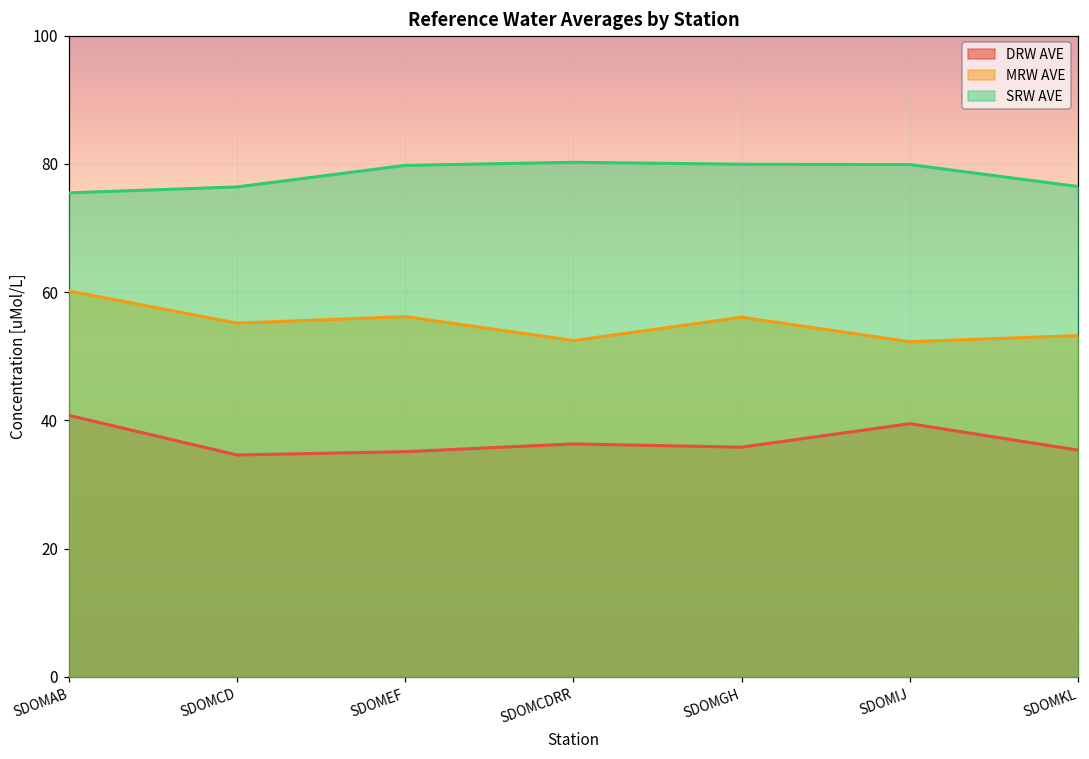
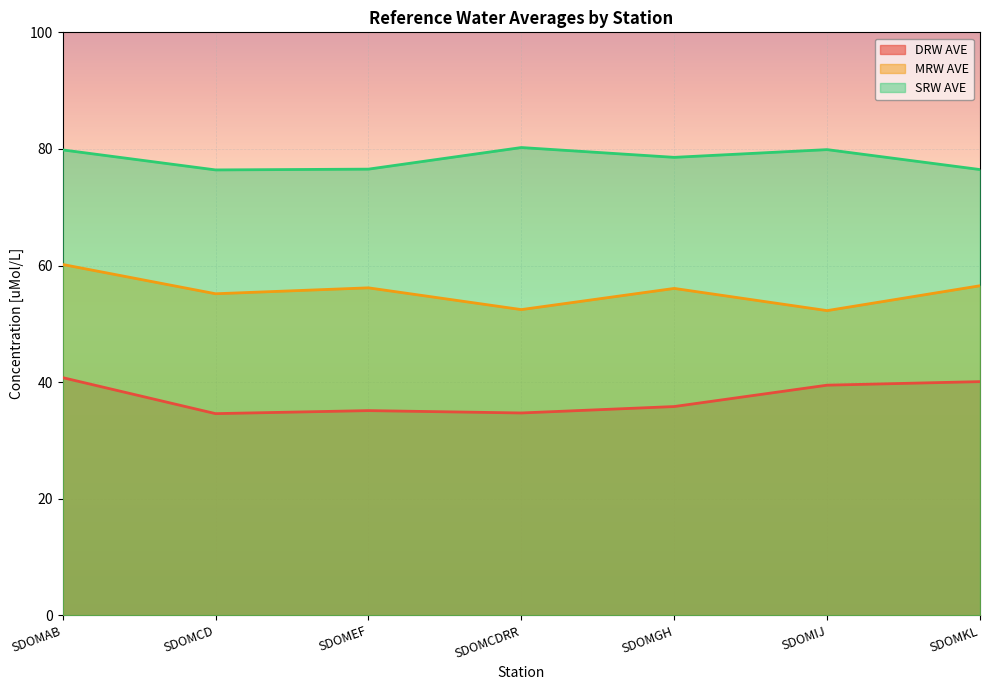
  {
    "DRW AVE": {
      "SDOMAB": 41,
      "SDOMCD": 35,
      "SDOMEF": 35,
-     "SDOMCDRR": 36,
+     "SDOMCDRR": 35,
      "SDOMGH": 36,
      "SDOMIJ": 39,
-     "SDOMKL": 35
+     "SDOMKL": 40
    },
    "MRW AVE": {
      "SDOMAB": 60,
      "SDOMCD": 55,
      "SDOMEF": 56,
      "SDOMCDRR": 52,
      "SDOMGH": 56,
      "SDOMIJ": 52,
-     "SDOMKL": 53
+     "SDOMKL": 57
    },
    "SRW AVE": {
-     "SDOMAB": 75,
+     "SDOMAB": 80,
      "SDOMCD": 76,
-     "SDOMEF": 80,
+     "SDOMEF": 77,
      "SDOMCDRR": 80,
-     "SDOMGH": 80,
+     "SDOMGH": 79,
      "SDOMIJ": 80,
      "SDOMKL": 76
    }
  }
